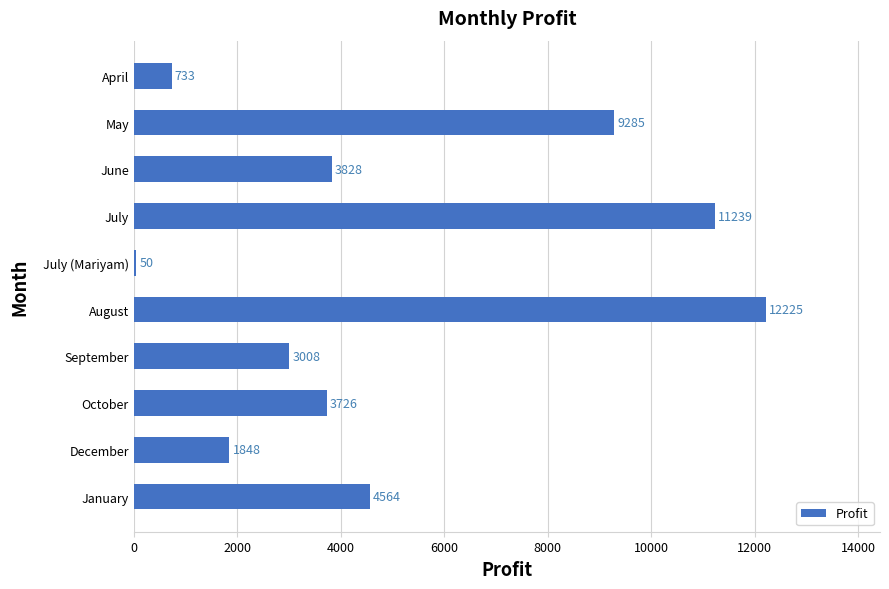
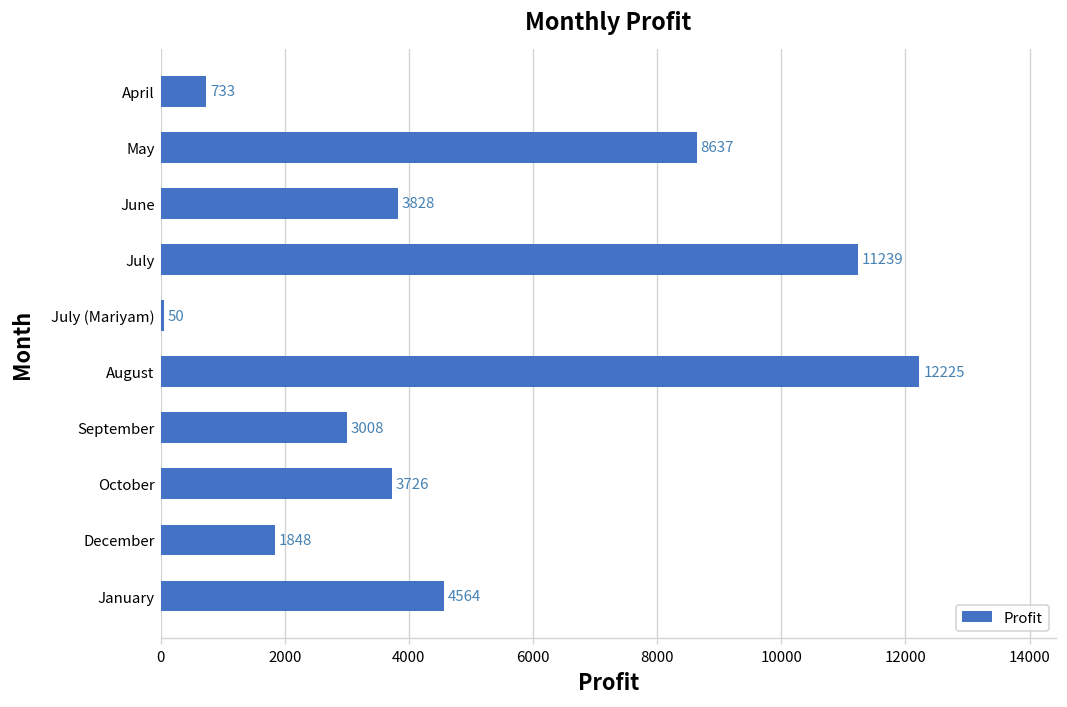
  {
    "April": 733,
-   "May": 9285,
+   "May": 8637,
    "June": 3828,
    "July": 11239,
    "July (Mariyam)": 50,
    "August": 12225,
    "September": 3008,
    "October": 3726,
    "December": 1848,
    "January": 4564
  }
